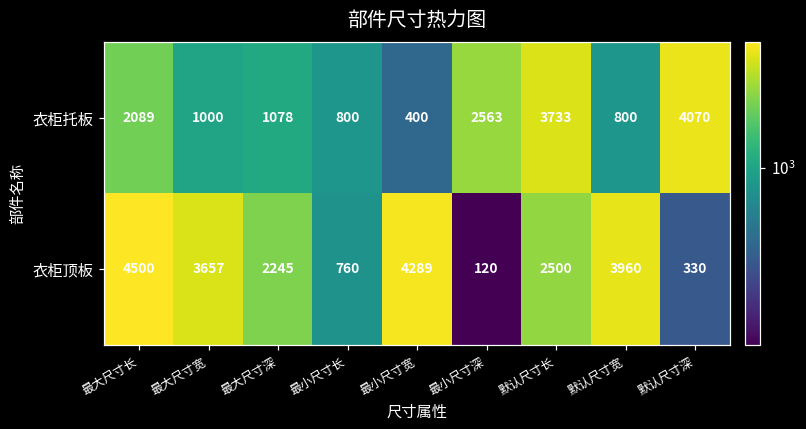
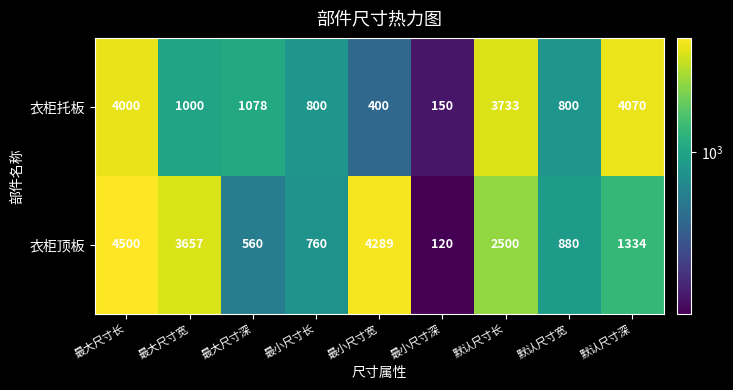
  {
    "衣柜托板": {
-     "最大尺寸长": 2089,
+     "最大尺寸长": 4000,
      "最大尺寸宽": 1000,
      "最大尺寸深": 1078,
      "最小尺寸长": 800,
      "最小尺寸宽": 400,
-     "最小尺寸深": 2563,
+     "最小尺寸深": 150,
      "默认尺寸长": 3733,
      "默认尺寸宽": 800,
      "默认尺寸深": 4070
    },
    "衣柜顶板": {
      "最大尺寸长": 4500,
      "最大尺寸宽": 3657,
-     "最大尺寸深": 2245,
+     "最大尺寸深": 560,
      "最小尺寸长": 760,
      "最小尺寸宽": 4289,
      "最小尺寸深": 120,
      "默认尺寸长": 2500,
-     "默认尺寸宽": 3960,
-     "默认尺寸深": 330
+     "默认尺寸宽": 880,
+     "默认尺寸深": 1334
    }
  }
